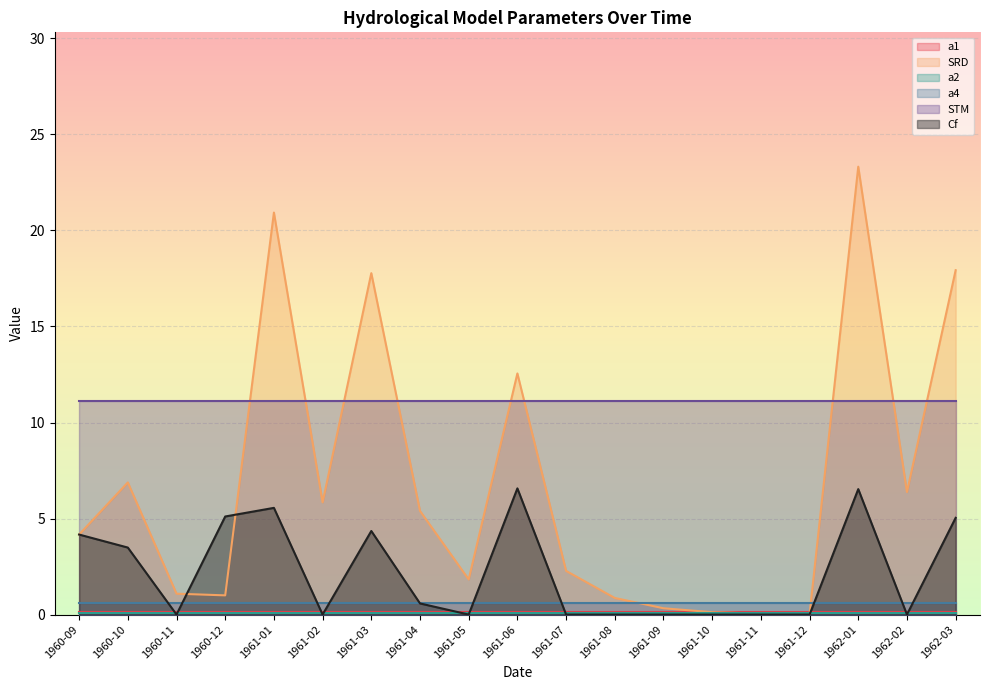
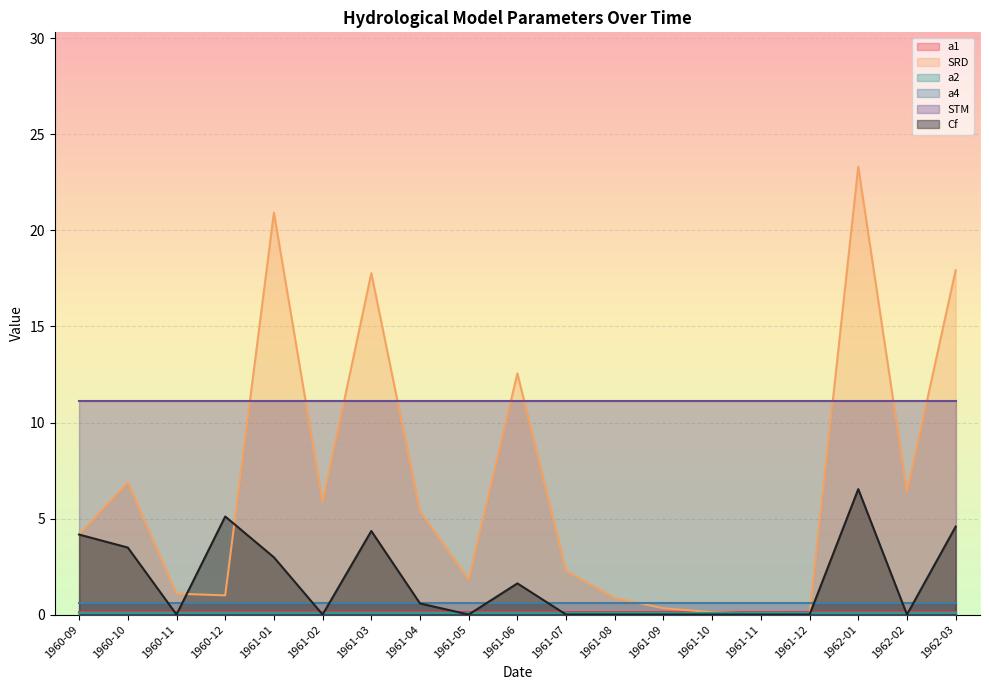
  {
    "Cf": {
      "1960-10": 3.5,
      "1960-12": 5.1,
-     "1961-01": 5.6,
+     "1961-01": 3.0,
      "1961-03": 4.4,
-     "1961-06": 6.6,
+     "1961-06": 1.6,
      "1962-01": 6.5,
-     "1962-03": 5.0
+     "1962-03": 4.6
    }
  }
